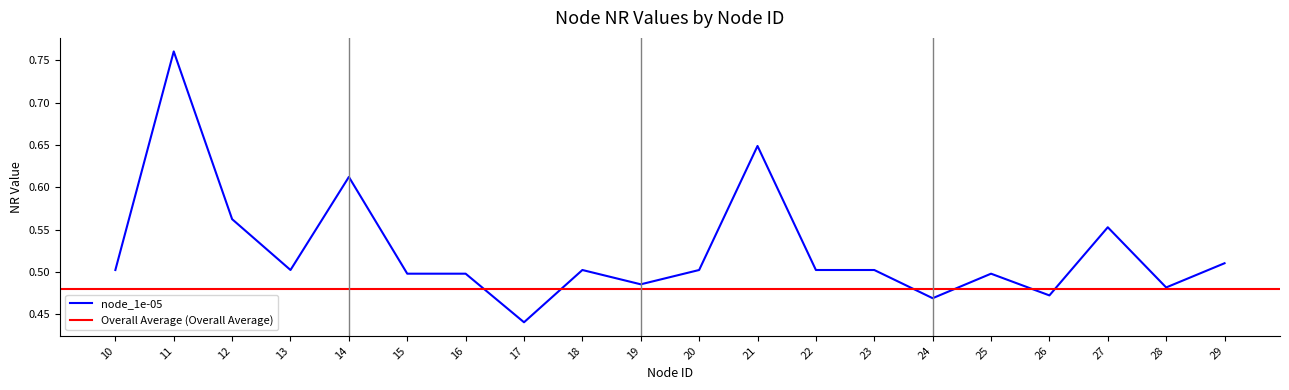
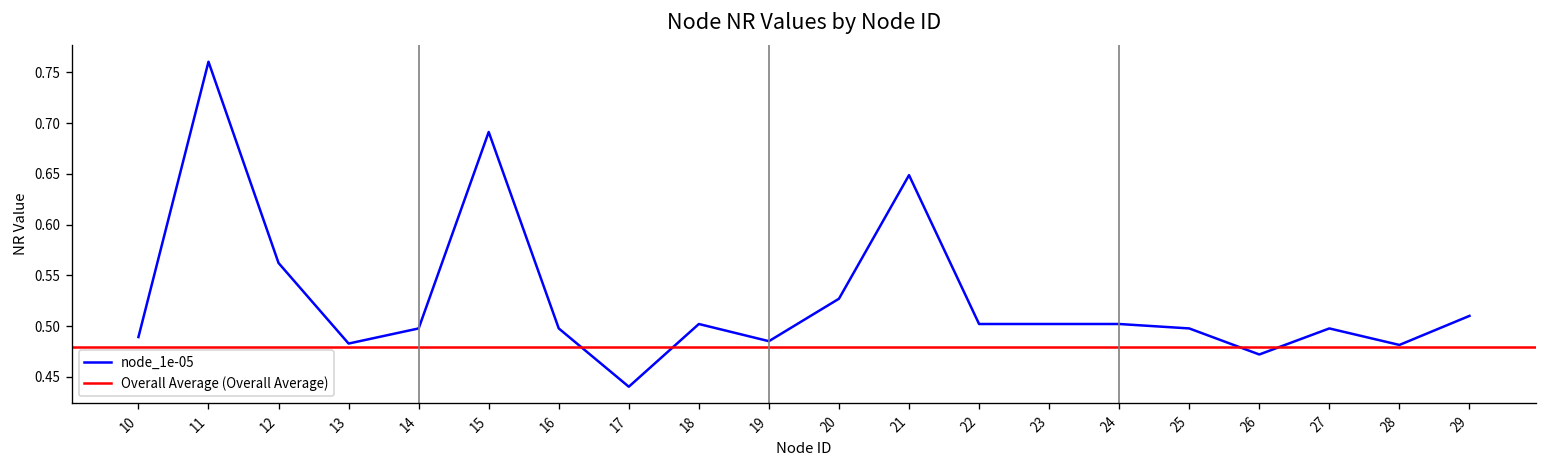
  {
-   "10": 0.50,
+   "10": 0.49,
    "11": 0.76,
    "12": 0.56,
-   "13": 0.50,
-   "14": 0.61,
-   "15": 0.50,
+   "13": 0.48,
+   "14": 0.50,
+   "15": 0.69,
    "16": 0.50,
    "17": 0.44,
    "18": 0.50,
    "19": 0.49,
-   "20": 0.50,
+   "20": 0.53,
    "21": 0.65,
    "22": 0.50,
    "23": 0.50,
-   "24": 0.47,
+   "24": 0.50,
    "25": 0.50,
    "26": 0.47,
-   "27": 0.55,
+   "27": 0.50,
    "28": 0.48,
    "29": 0.51
  }
